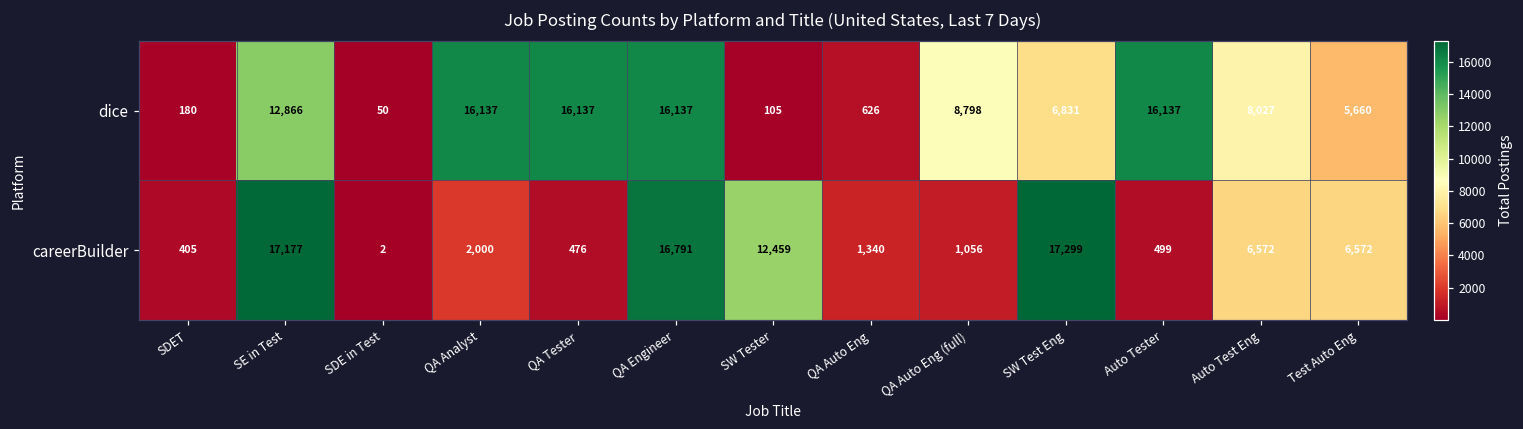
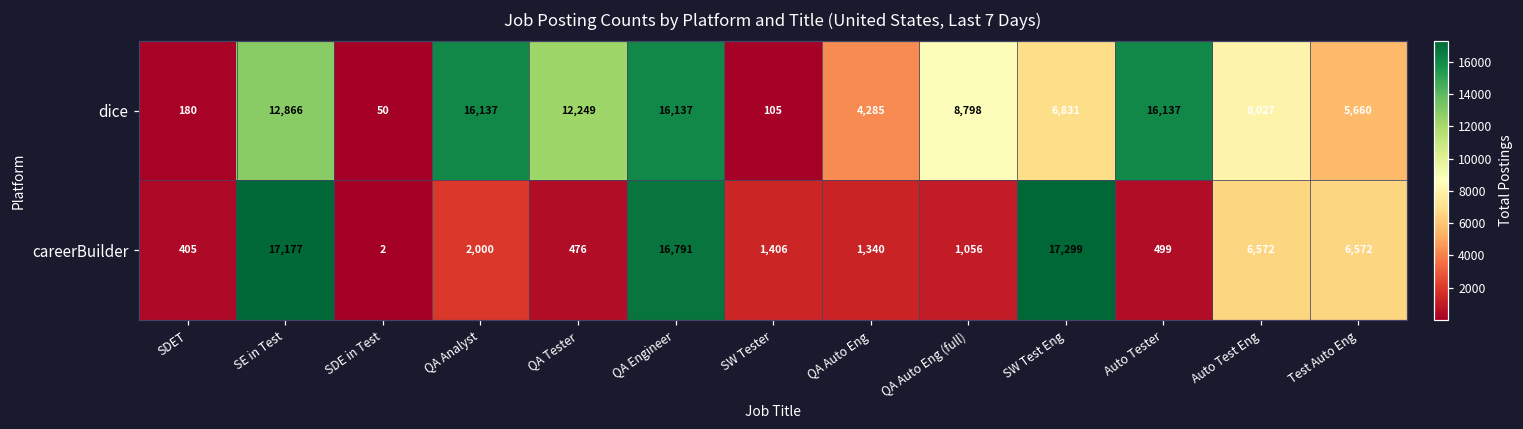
  {
    "dice": {
      "SDET": "180",
      "SE in Test": "12,866",
      "SDE in Test": "50",
      "QA Analyst": "16,137",
-     "QA Tester": "16,137",
+     "QA Tester": "12,249",
      "QA Engineer": "16,137",
      "SW Tester": "105",
-     "QA Auto Eng": "626",
+     "QA Auto Eng": "4,285",
      "QA Auto Eng (full)": "8,798",
      "SW Test Eng": "6,831",
      "Auto Tester": "16,137",
      "Auto Test Eng": "8,027",
      "Test Auto Eng": "5,660"
    },
    "careerBuilder": {
      "SDET": "405",
      "SE in Test": "17,177",
      "SDE in Test": "2",
      "QA Analyst": "2,000",
      "QA Tester": "476",
      "QA Engineer": "16,791",
-     "SW Tester": "12,459",
+     "SW Tester": "1,406",
      "QA Auto Eng": "1,340",
      "QA Auto Eng (full)": "1,056",
      "SW Test Eng": "17,299",
      "Auto Tester": "499",
      "Auto Test Eng": "6,572",
      "Test Auto Eng": "6,572"
    }
  }
